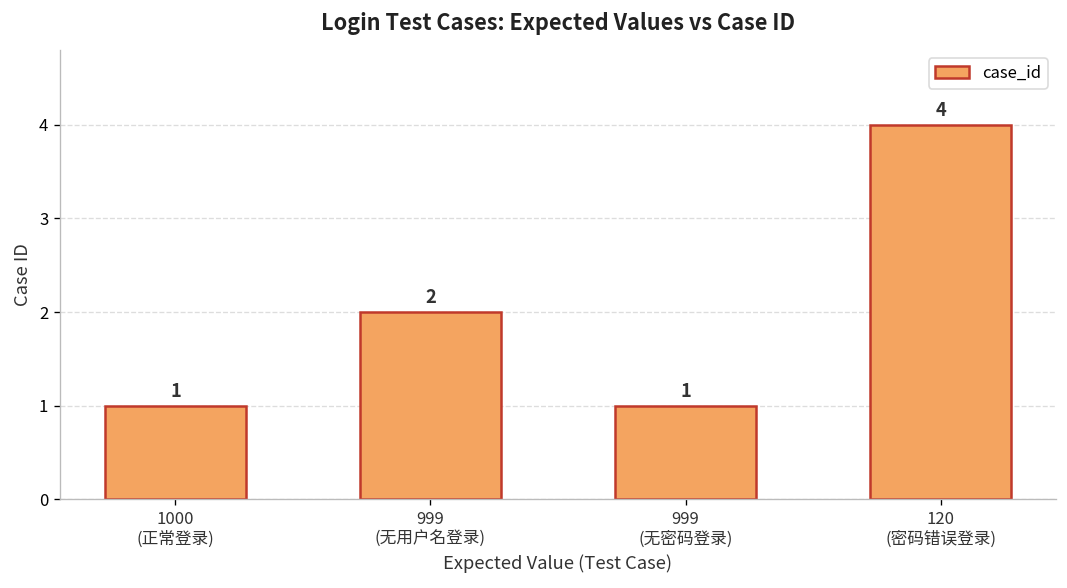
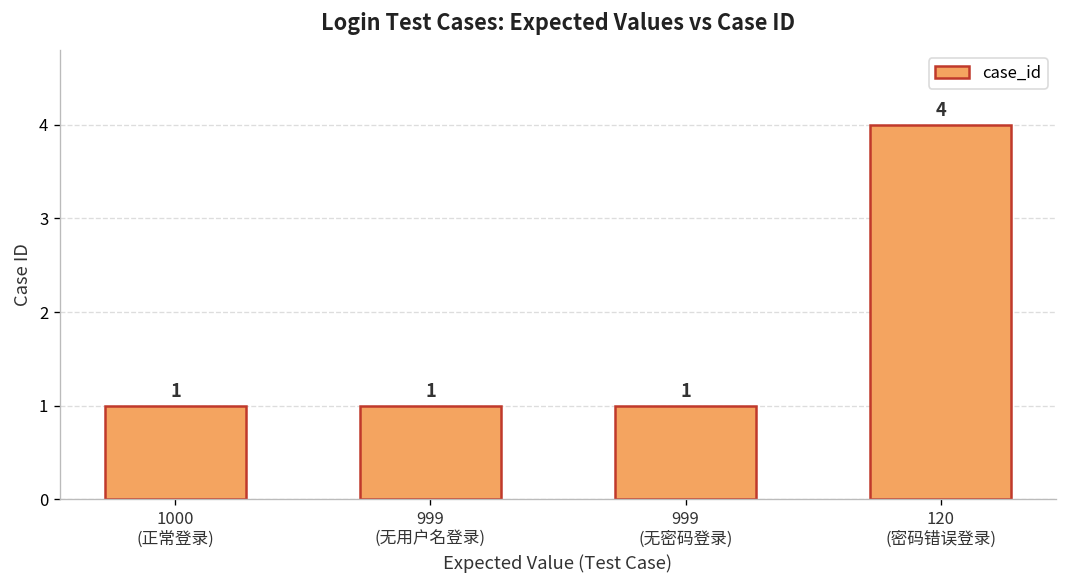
  {
    "1000 (正常登录)": 1,
-   "999 (无用户名登录)": 2,
+   "999 (无用户名登录)": 1,
    "999 (无密码登录)": 1,
    "120 (密码错误登录)": 4
  }
